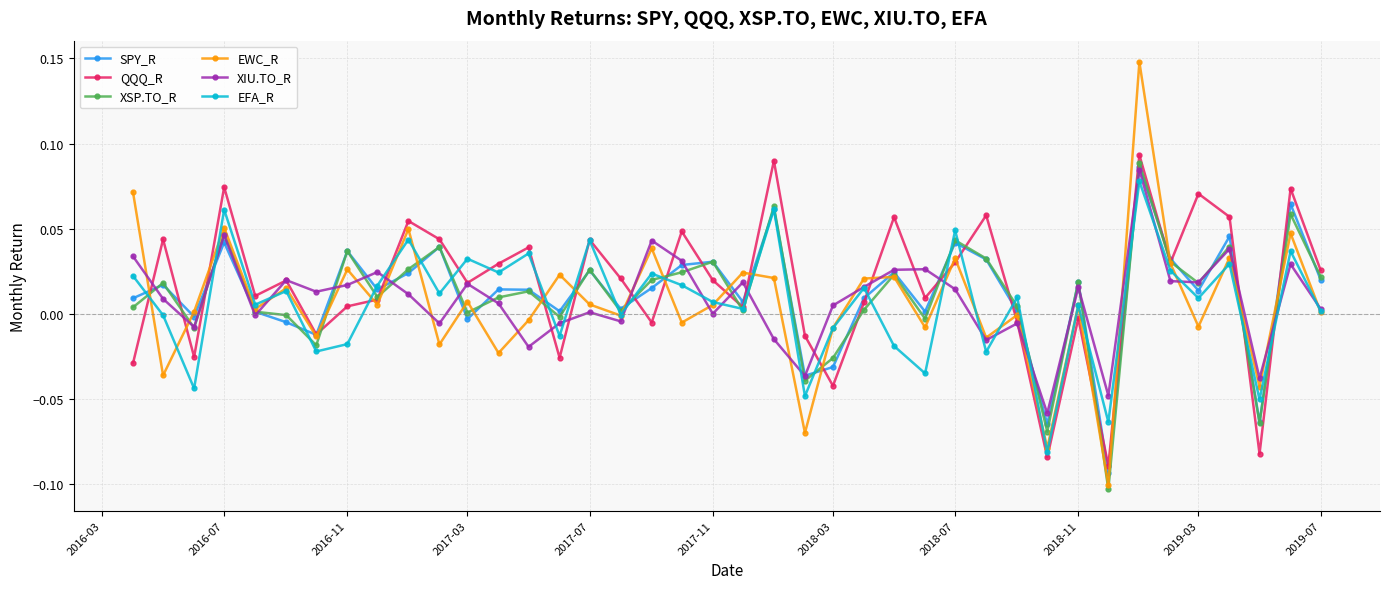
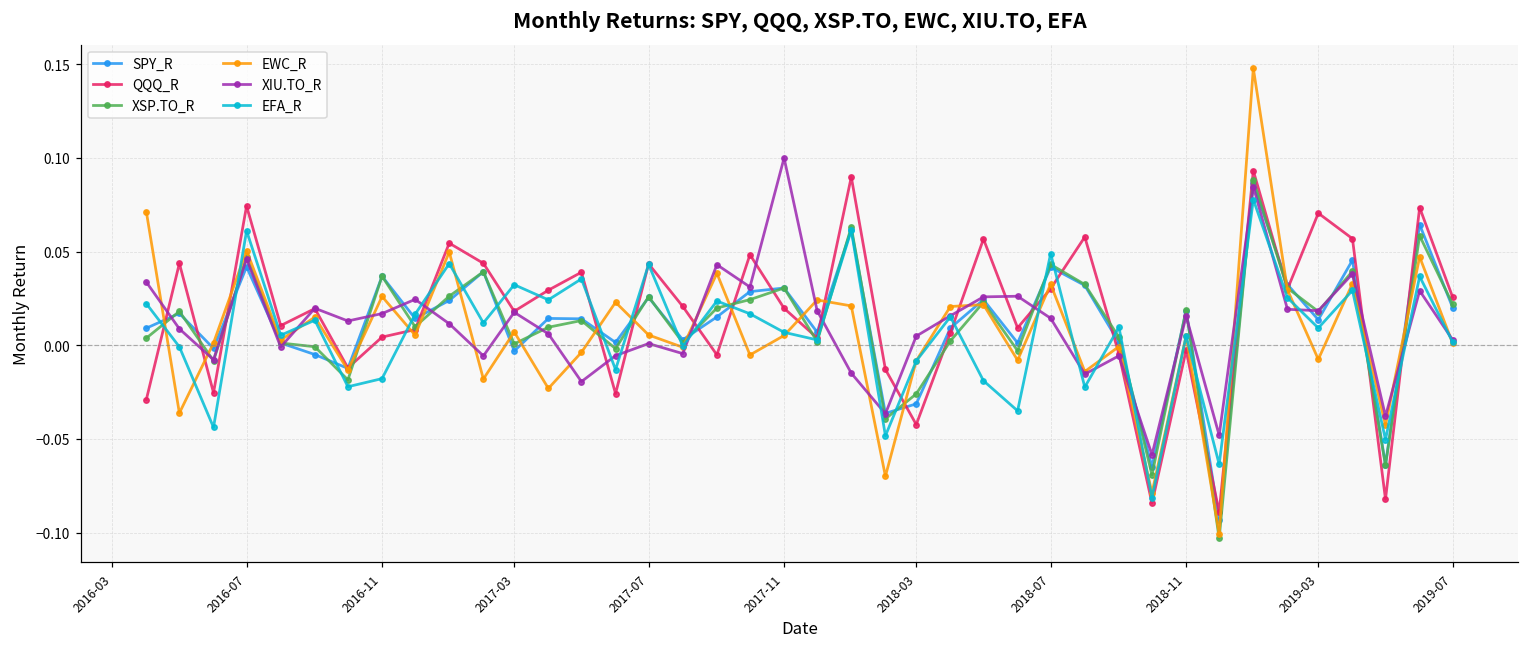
  {
    "QQQ_R": {
      "2016-07": 0.074,
      "2016-11": 0.004,
      "2017-11": 0.020,
      "2018-03": -0.042,
      "2018-07": 0.030,
      "2018-11": -0.003,
      "2019-03": 0.071,
      "2019-07": 0.026
    },
    "XSP.TO_R": {
      "2017-03": 0.0,
      "2018-03": -0.026,
      "2019-07": 0.022
    },
    "EWC_R": {
      "2016-07": 0.051,
      "2016-11": 0.026,
      "2017-03": 0.007,
      "2017-07": 0.005,
      "2017-11": 0.005,
      "2018-07": 0.033,
      "2019-03": -0.008
    },
    "XIU.TO_R": {
      "2016-11": 0.017,
      "2017-07": 0.0,
-     "2017-11": 0.0,
+     "2017-11": 0.1,
      "2018-03": 0.005,
      "2018-07": 0.014,
      "2018-11": 0.016
    }
  }
